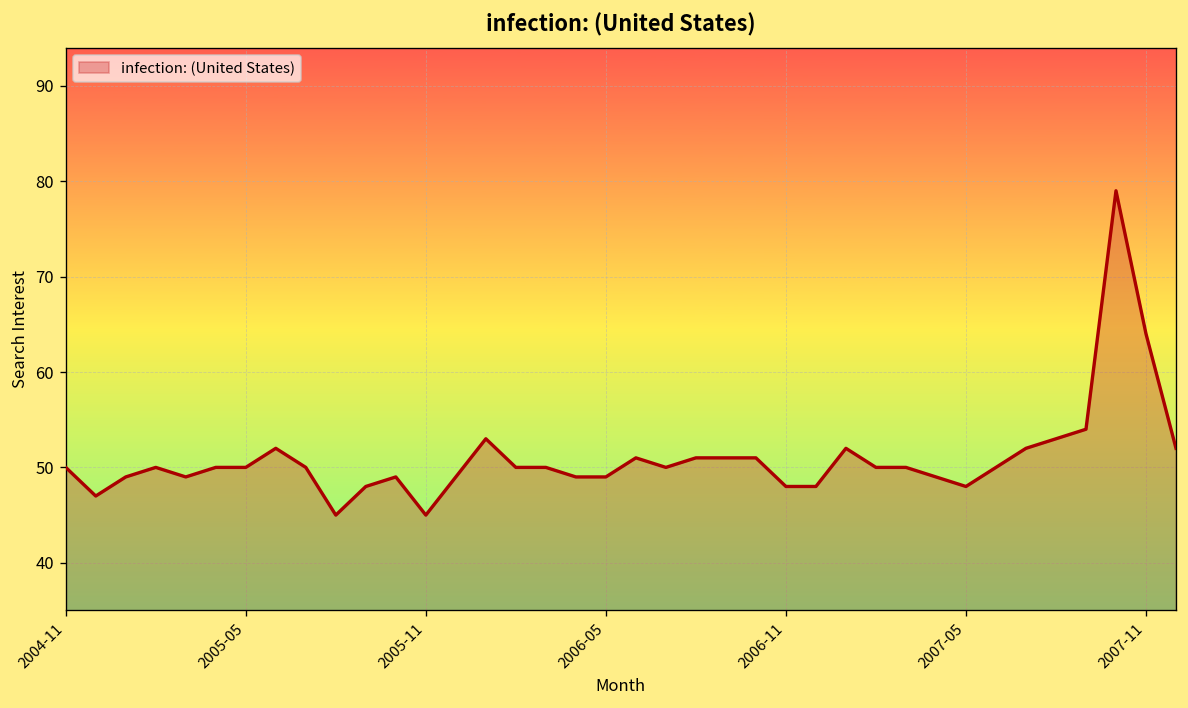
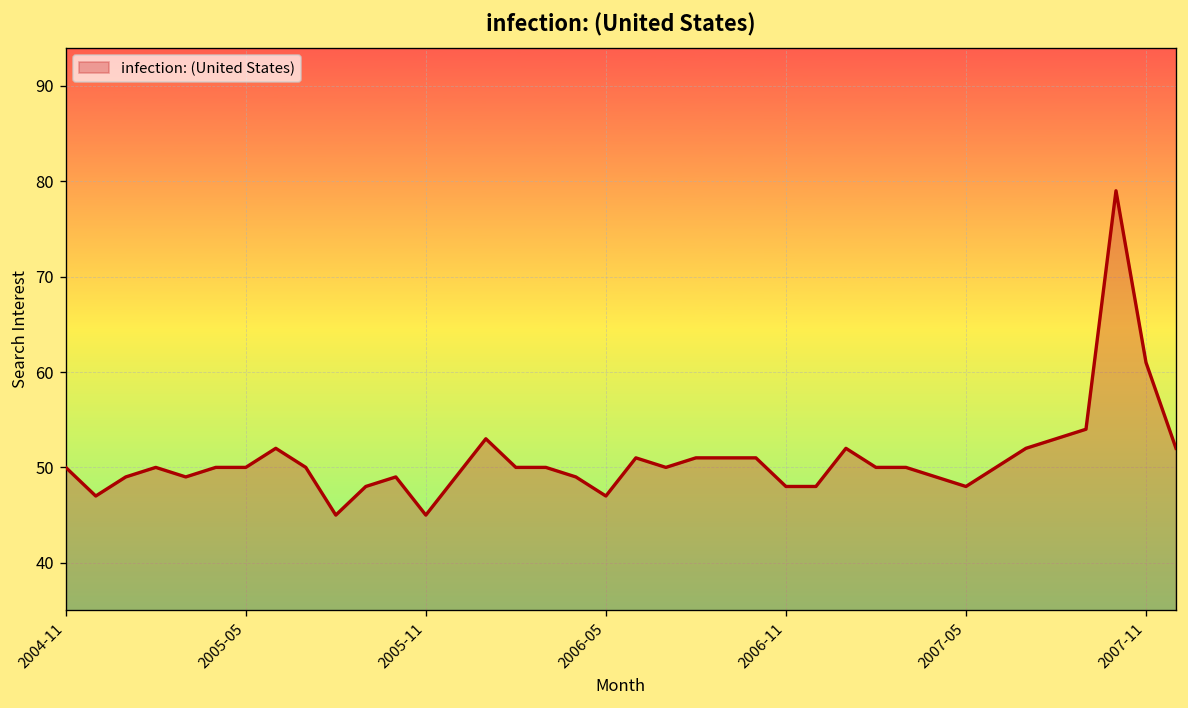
  {
    "2004-11": 50,
    "2005-05": 50,
    "2005-11": 45,
-   "2006-05": 49,
+   "2006-05": 47,
    "2006-11": 48,
    "2007-05": 48,
-   "2007-11": 64
+   "2007-11": 61
  }
